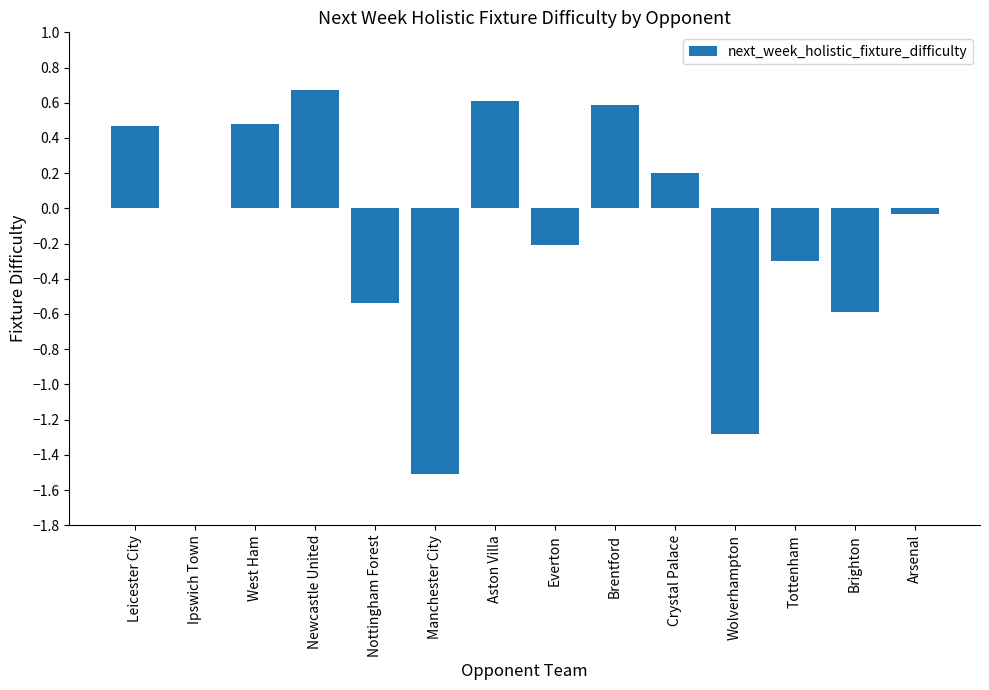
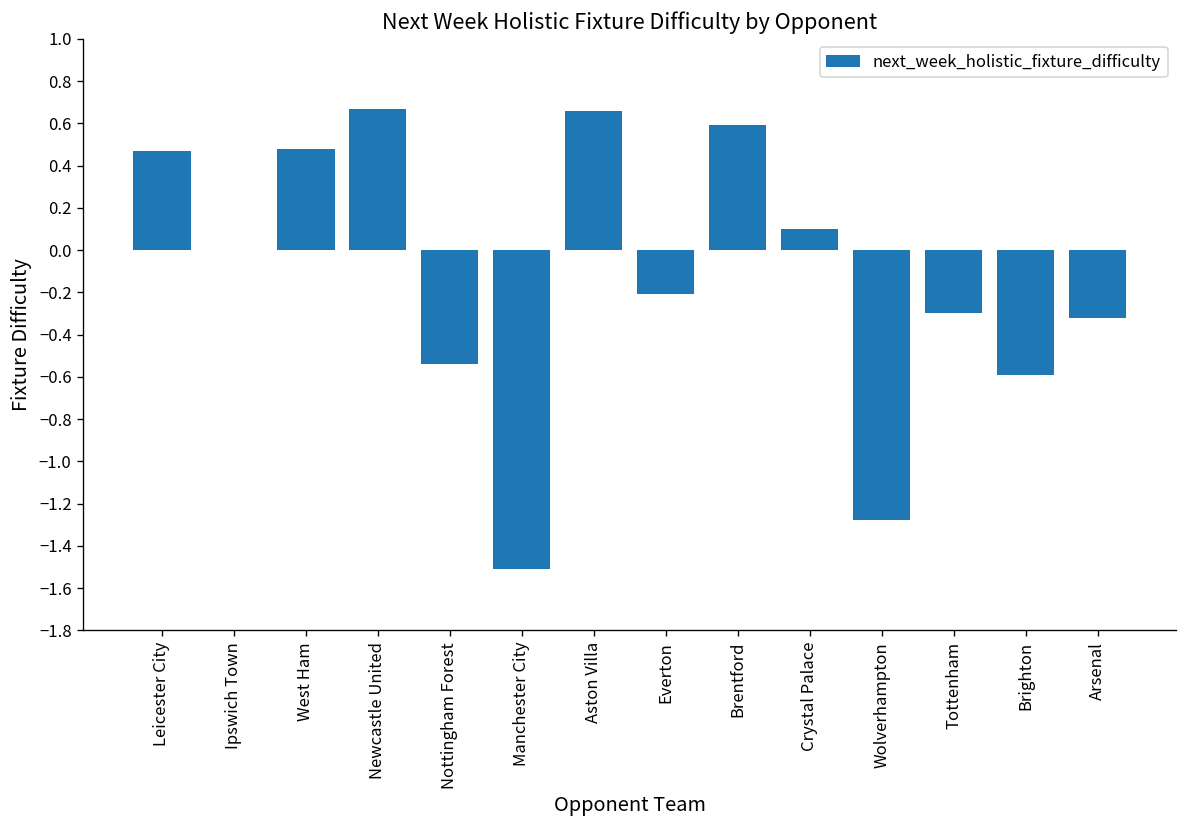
  {
    "Leicester City": 0.47,
    "Ipswich Town": 0.00,
    "West Ham": 0.48,
    "Newcastle United": 0.67,
    "Nottingham Forest": -0.54,
    "Manchester City": -1.51,
-   "Aston Villa": 0.61,
+   "Aston Villa": 0.66,
    "Everton": -0.21,
    "Brentford": 0.59,
-   "Crystal Palace": 0.2,
+   "Crystal Palace": 0.1,
    "Wolverhampton": -1.28,
    "Tottenham": -0.30,
    "Brighton": -0.59,
-   "Arsenal": -0.03
+   "Arsenal": -0.32
  }
